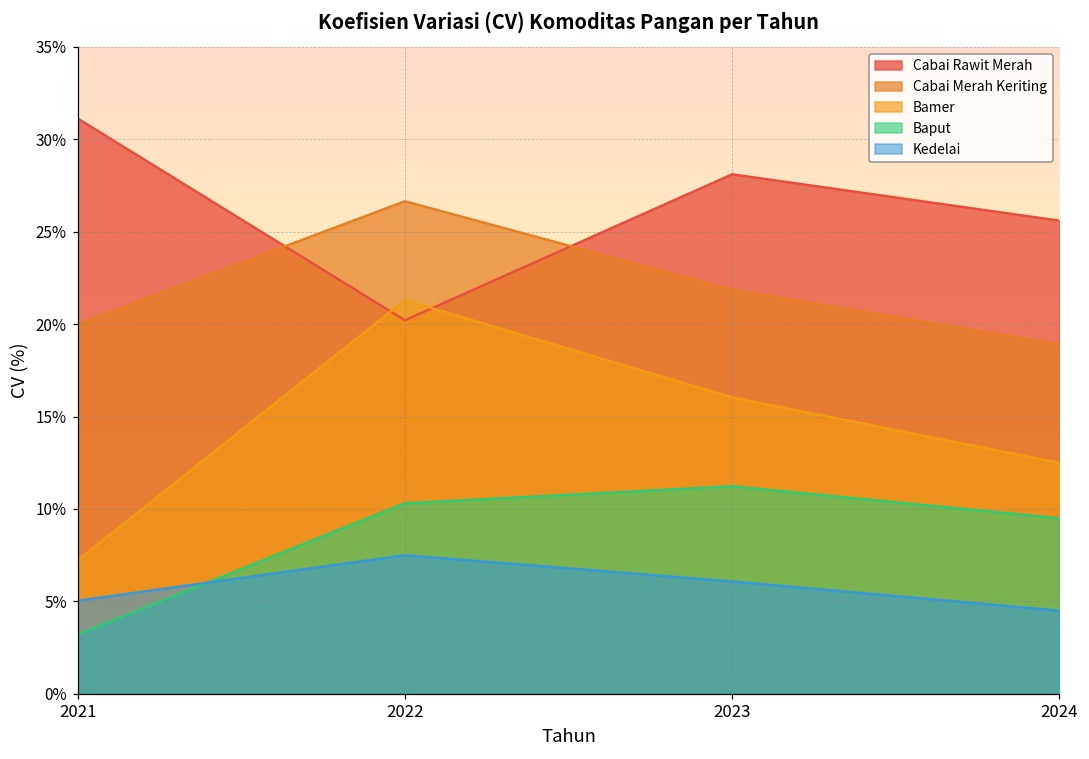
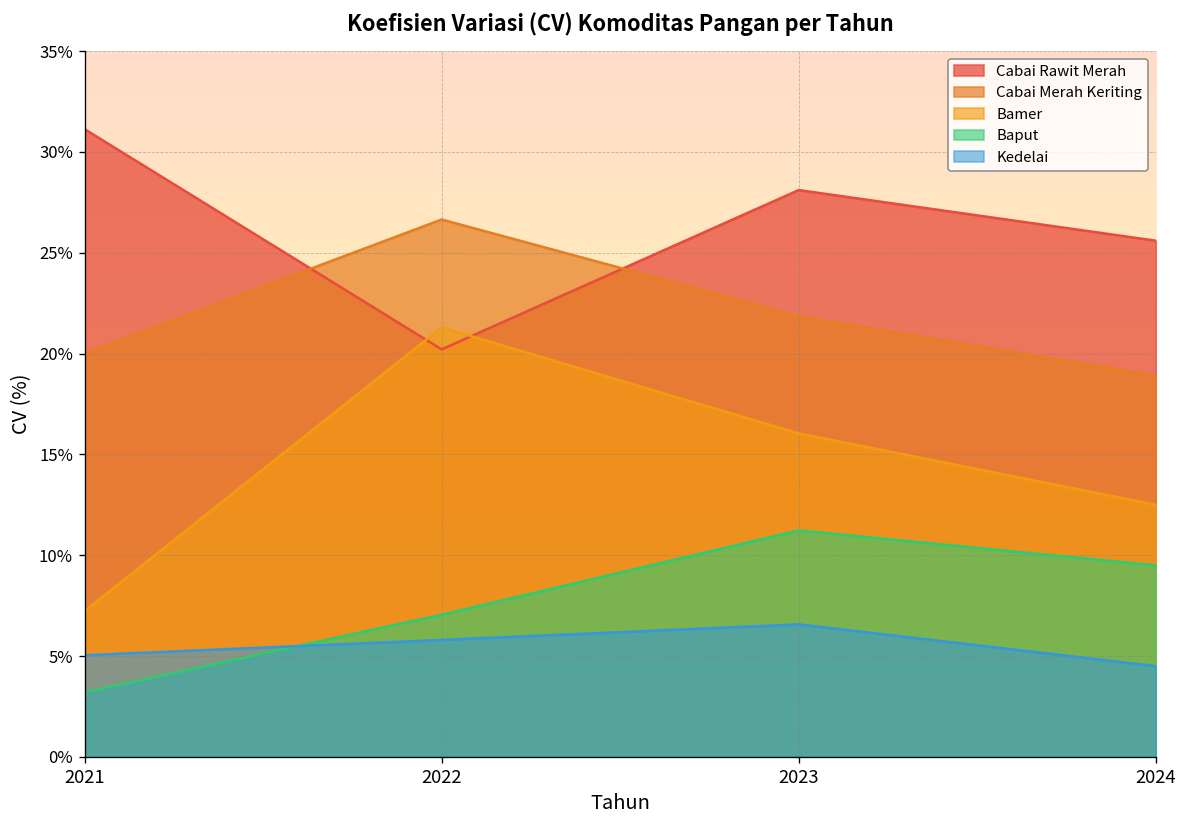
  {
    "Baput": {
      "2021": "3.2%",
-     "2022": "10.3%",
+     "2022": "7.1%",
      "2023": "11.2%",
      "2024": "9.5%"
    },
    "Kedelai": {
      "2021": "5.0%",
-     "2022": "7.5%",
-     "2023": "6.1%",
+     "2022": "5.8%",
+     "2023": "6.6%",
      "2024": "4.5%"
    }
  }
